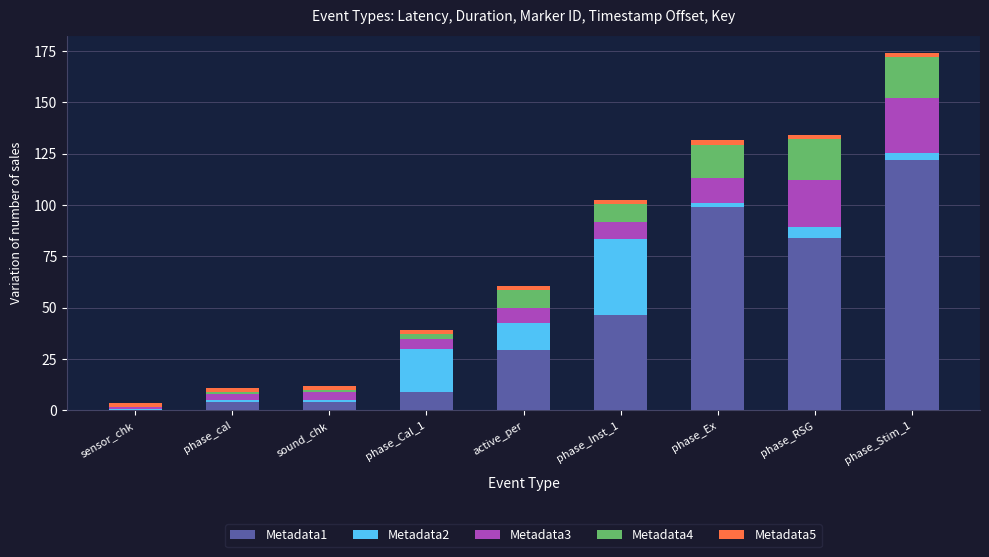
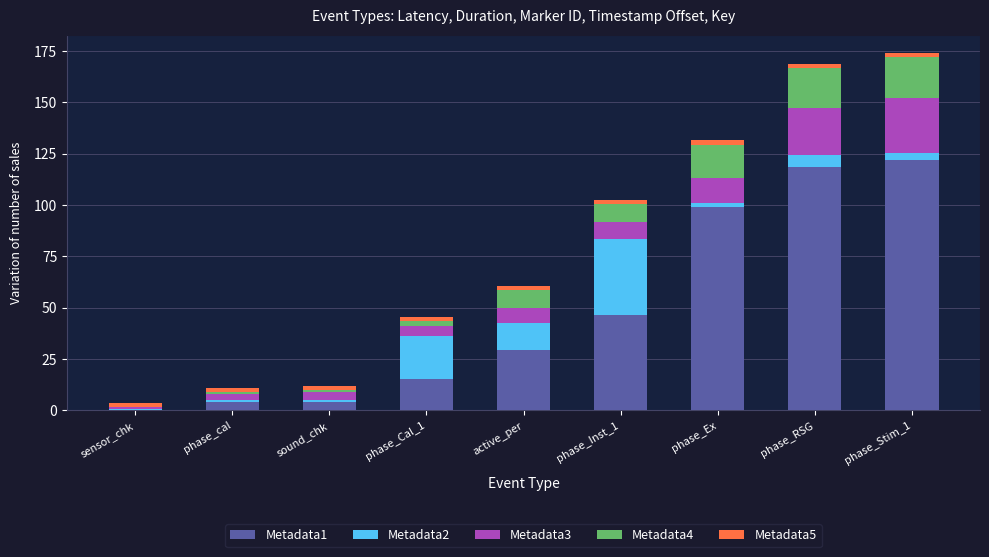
  {
    "Metadata1": {
      "phase_cal": 4,
      "sound_chk": 4,
-     "phase_Cal_1": 9,
+     "phase_Cal_1": 15,
      "active_per": 30,
      "phase_Inst_1": 47,
      "phase_Ex": 99,
-     "phase_RSG": 84,
+     "phase_RSG": 119,
      "phase_Stim_1": 122
    },
    "Metadata2": {
      "phase_Cal_1": 21,
      "active_per": 13,
      "phase_Inst_1": 37,
      "phase_Ex": 2,
      "phase_RSG": 5,
      "phase_Stim_1": 3
    },
    "Metadata3": {
      "phase_cal": 3,
      "sound_chk": 4,
      "phase_Cal_1": 5,
      "active_per": 7,
      "phase_Inst_1": 8,
      "phase_Ex": 12,
      "phase_RSG": 23,
      "phase_Stim_1": 27
    },
    "Metadata4": {
      "sensor_chk": 0,
      "phase_Cal_1": 3,
      "active_per": 9,
      "phase_Inst_1": 9,
      "phase_Ex": 16,
      "phase_RSG": 19,
      "phase_Stim_1": 20
    },
    "Metadata5": {
      "sensor_chk": 2,
      "phase_cal": 2,
      "sound_chk": 2,
      "phase_Cal_1": 2,
      "active_per": 2,
      "phase_Inst_1": 2,
      "phase_Ex": 2,
      "phase_RSG": 2,
      "phase_Stim_1": 2
    }
  }
